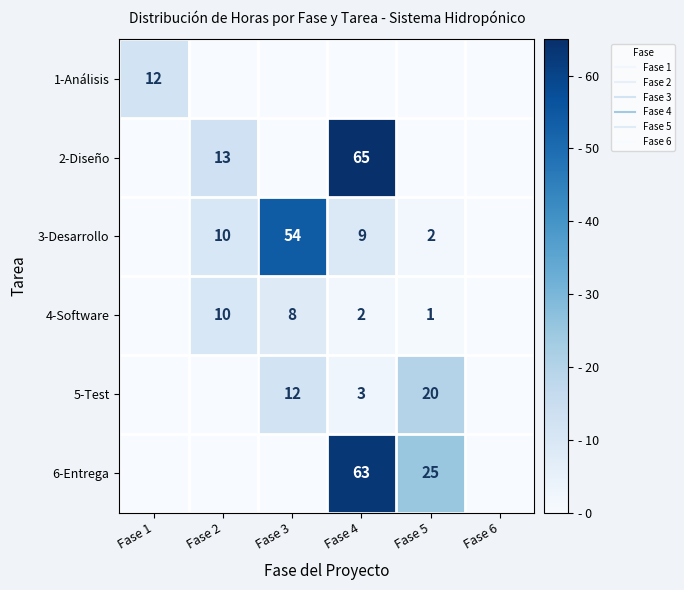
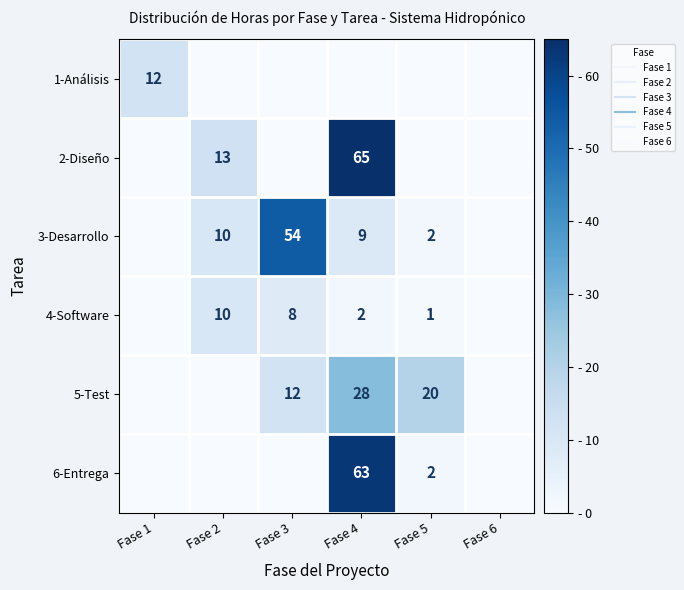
  {
    "1-Análisis": {
      "Fase 1": 12
    },
    "2-Diseño": {
      "Fase 2": 13,
      "Fase 4": 65
    },
    "3-Desarrollo": {
      "Fase 2": 10,
      "Fase 3": 54,
      "Fase 4": 9,
      "Fase 5": 2
    },
    "4-Software": {
      "Fase 2": 10,
      "Fase 3": 8,
      "Fase 4": 2,
      "Fase 5": 1
    },
    "5-Test": {
      "Fase 3": 12,
-     "Fase 4": 3,
+     "Fase 4": 28,
      "Fase 5": 20
    },
    "6-Entrega": {
      "Fase 4": 63,
-     "Fase 5": 25
+     "Fase 5": 2
    }
  }
